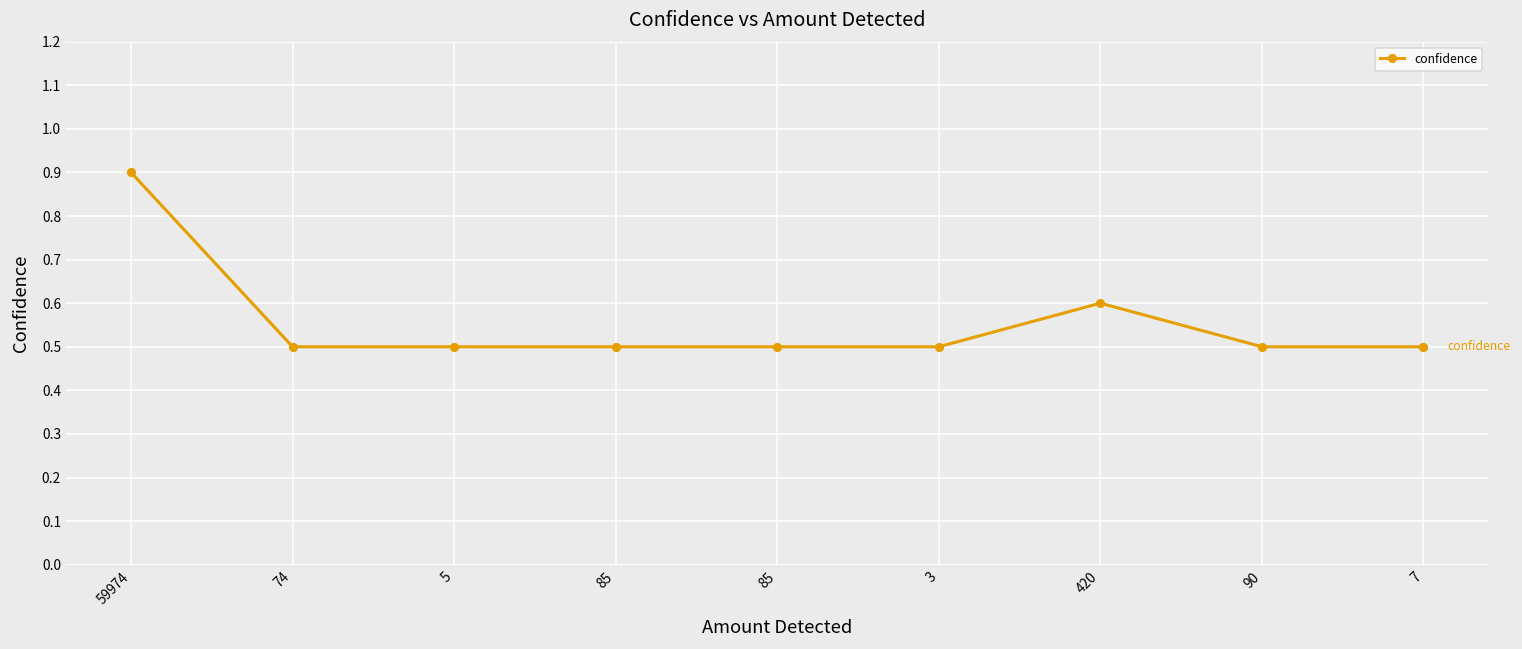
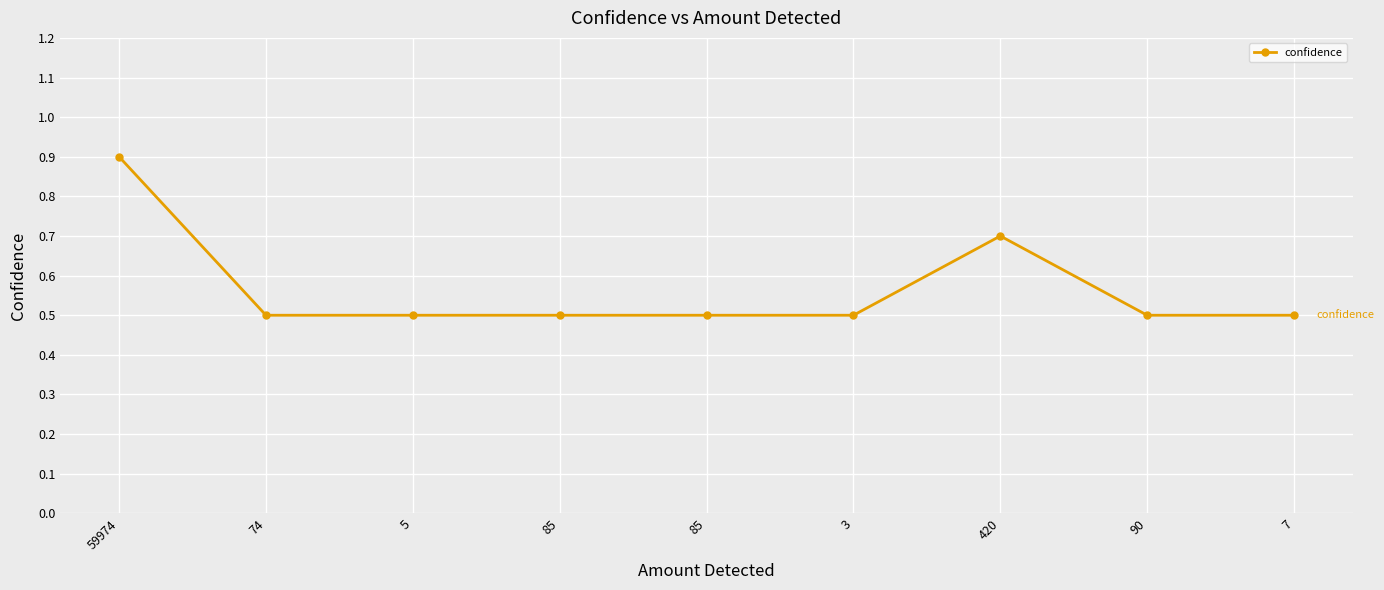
  {
    "59974": 0.9,
    "74": 0.5,
    "5": 0.5,
    "3": 0.5,
-   "420": 0.6,
+   "420": 0.7,
    "90": 0.5,
    "7": 0.5
  }
